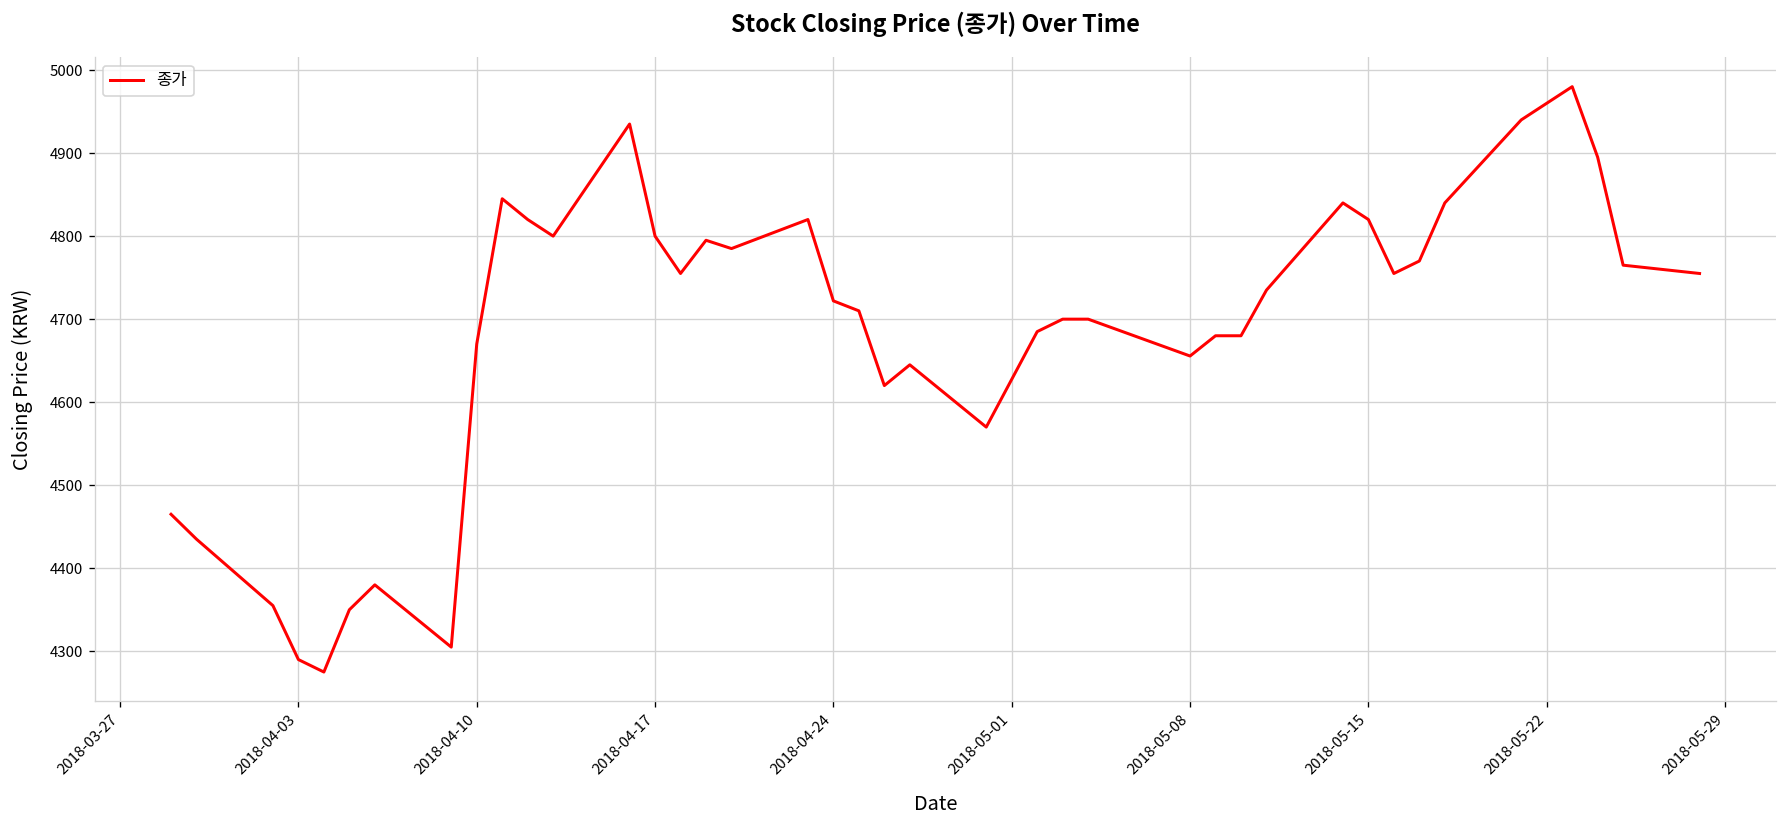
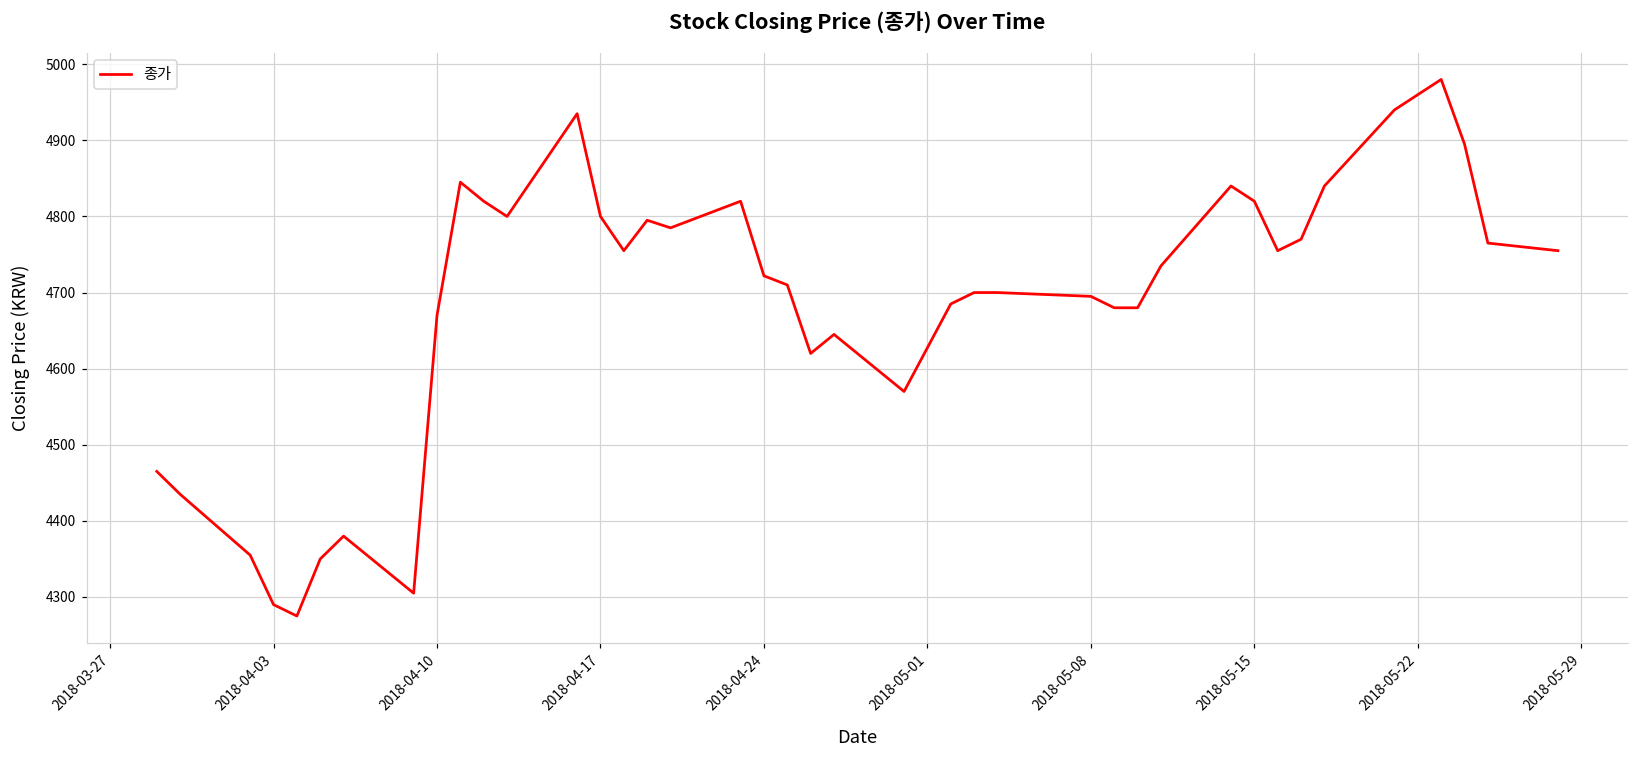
  {
    "2018-04-03": 4290,
    "2018-04-10": 4670,
    "2018-04-17": 4800,
    "2018-04-24": 4720,
-   "2018-05-08": 4660,
+   "2018-05-08": 4700,
    "2018-05-15": 4820
  }
